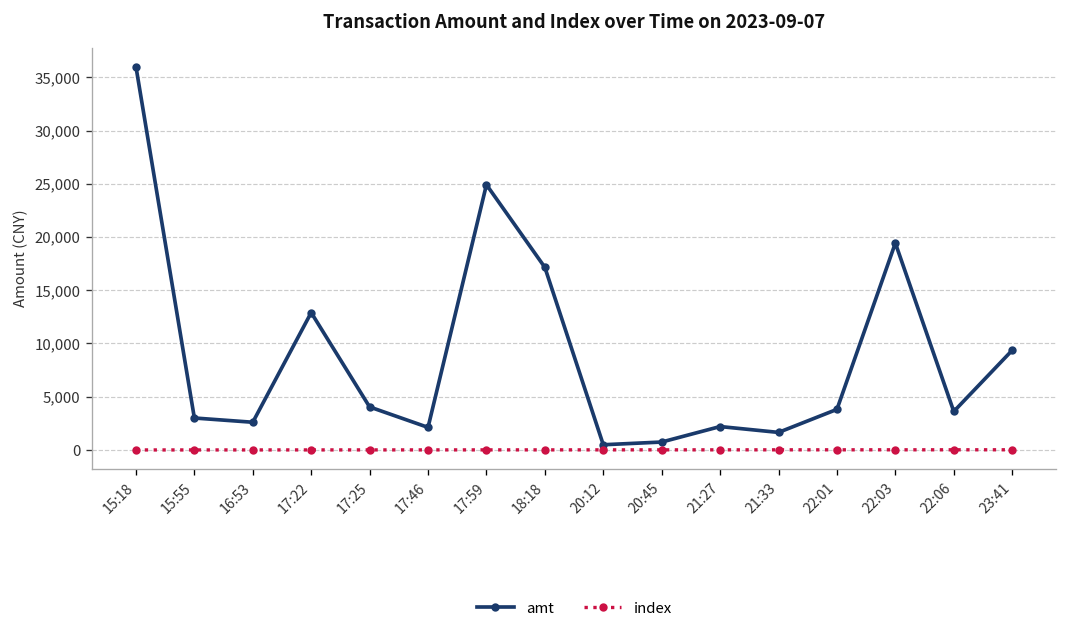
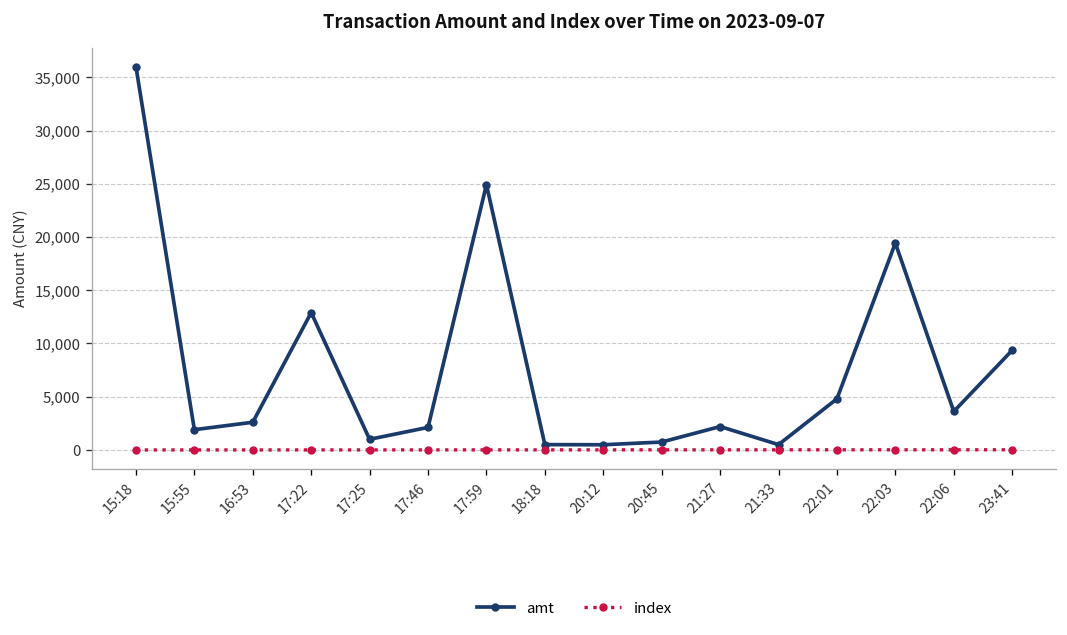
  {
    "amt": {
      "15:18": "36,000",
-     "15:55": "3,000",
+     "15:55": "2,000",
      "16:53": "3,000",
      "17:22": "13,000",
-     "17:25": "4,000",
+     "17:25": "1,000",
      "17:46": "2,000",
      "17:59": "25,000",
-     "18:18": "17,000",
+     "18:18": "1,000",
      "20:12": "0",
      "20:45": "1,000",
      "21:27": "2,000",
-     "21:33": "2,000",
-     "22:01": "4,000",
+     "21:33": "1,000",
+     "22:01": "5,000",
      "22:03": "19,000",
      "22:06": "4,000",
      "23:41": "9,000"
    },
    "index": {
      "15:18": "0",
      "15:55": "0",
      "16:53": "0",
      "17:22": "0",
      "17:25": "0",
      "17:46": "0",
      "17:59": "0",
      "18:18": "0",
      "20:12": "0",
      "20:45": "0",
      "21:27": "0",
      "21:33": "0",
      "22:01": "0",
      "22:03": "0",
      "22:06": "0",
      "23:41": "0"
    }
  }
